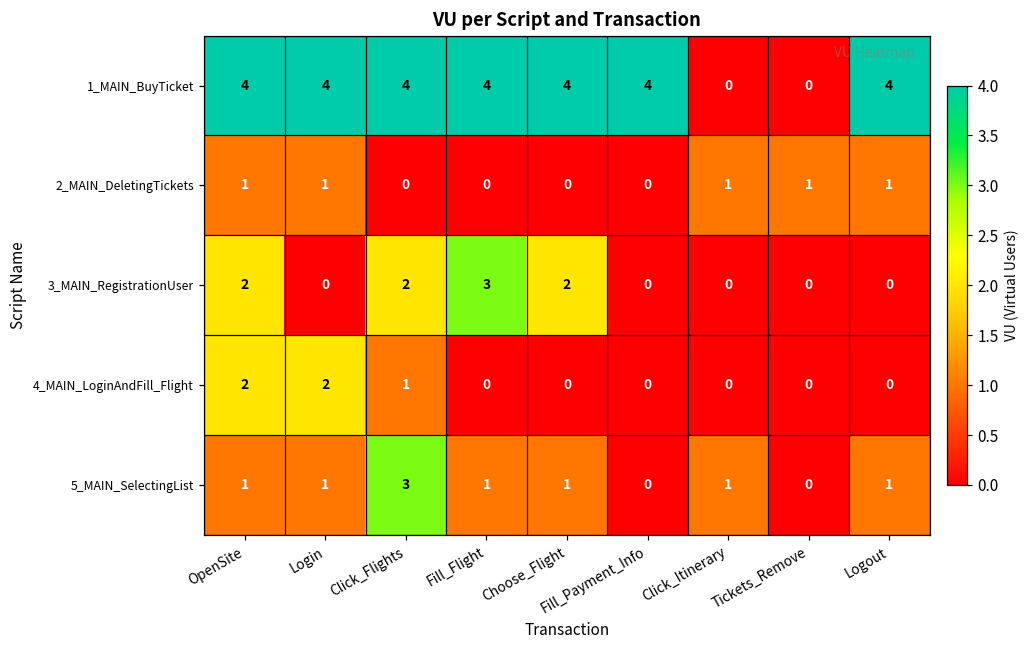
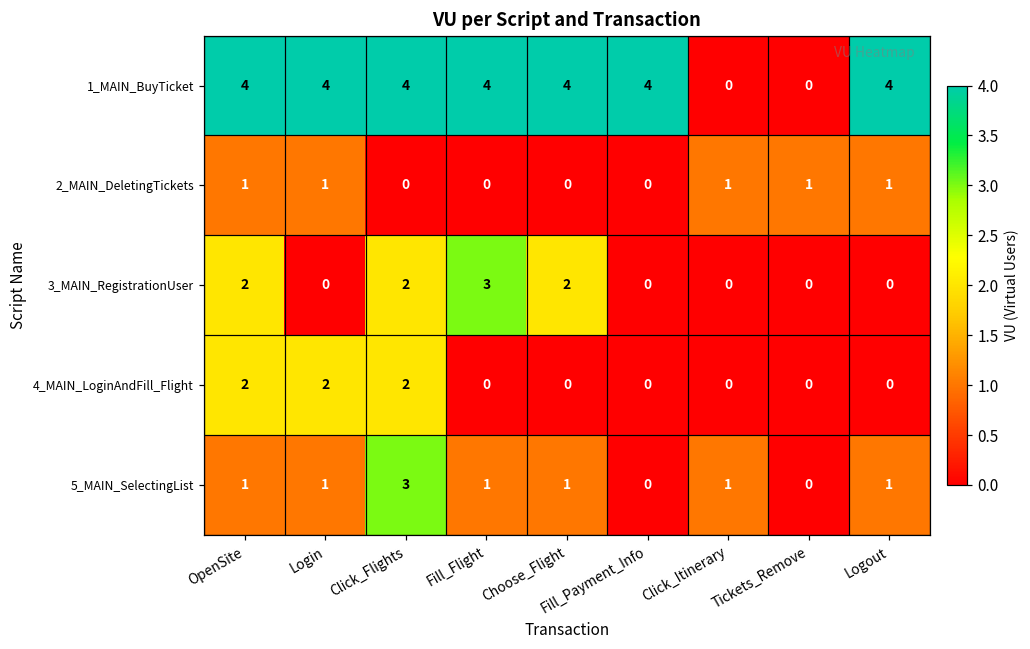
  {
    "1_MAIN_BuyTicket": {
      "OpenSite": 4,
      "Login": 4,
      "Click_Flights": 4,
      "Fill_Flight": 4,
      "Choose_Flight": 4,
      "Fill_Payment_Info": 4,
      "Click_Itinerary": 0,
      "Tickets_Remove": 0
    },
    "2_MAIN_DeletingTickets": {
      "OpenSite": 1,
      "Login": 1,
      "Click_Flights": 0,
      "Fill_Flight": 0,
      "Choose_Flight": 0,
      "Fill_Payment_Info": 0,
      "Click_Itinerary": 1,
      "Tickets_Remove": 1,
      "Logout": 1
    },
    "3_MAIN_RegistrationUser": {
      "OpenSite": 2,
      "Login": 0,
      "Click_Flights": 2,
      "Fill_Flight": 3,
      "Choose_Flight": 2,
      "Fill_Payment_Info": 0,
      "Click_Itinerary": 0,
      "Tickets_Remove": 0,
      "Logout": 0
    },
    "4_MAIN_LoginAndFill_Flight": {
      "OpenSite": 2,
      "Login": 2,
-     "Click_Flights": 1,
+     "Click_Flights": 2,
      "Fill_Flight": 0,
      "Choose_Flight": 0,
      "Fill_Payment_Info": 0,
      "Click_Itinerary": 0,
      "Tickets_Remove": 0,
      "Logout": 0
    },
    "5_MAIN_SelectingList": {
      "OpenSite": 1,
      "Login": 1,
      "Click_Flights": 3,
      "Fill_Flight": 1,
      "Choose_Flight": 1,
      "Fill_Payment_Info": 0,
      "Click_Itinerary": 1,
      "Tickets_Remove": 0,
      "Logout": 1
    }
  }
